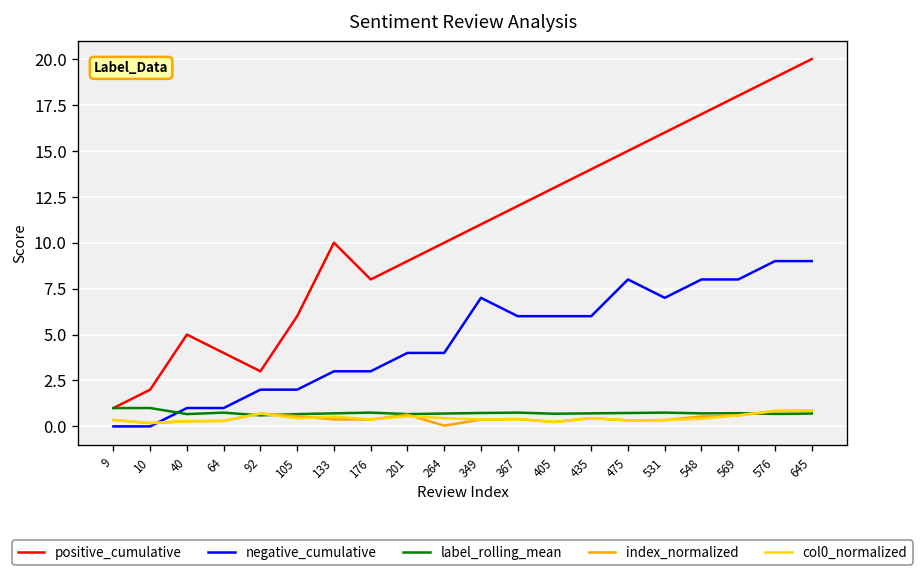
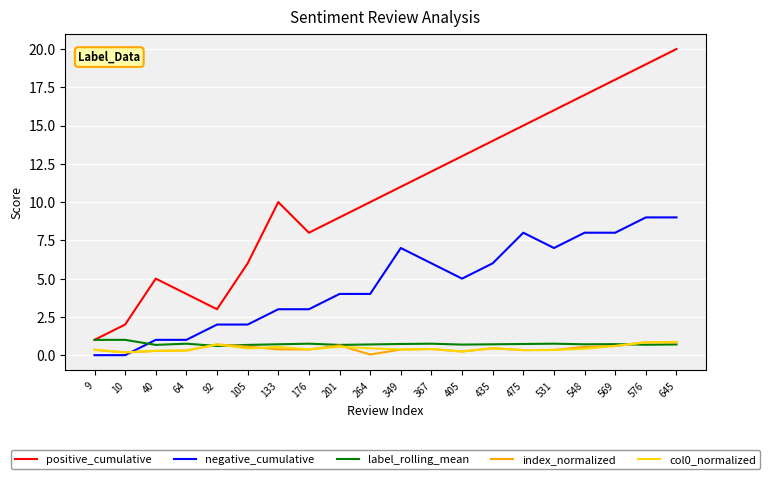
  {
    "positive_cumulative": {
      "10": 2,
      "40": 5,
      "64": 4,
      "92": 3,
      "105": 6,
      "133": 10,
      "176": 8,
      "201": 9,
      "264": 10,
      "349": 11,
      "367": 12,
      "405": 13,
      "435": 14,
      "475": 15,
      "531": 16,
      "548": 17,
      "569": 18,
      "576": 19,
      "645": 20
    },
    "negative_cumulative": {
      "9": 0,
      "10": 0,
      "40": 1,
      "64": 1,
      "92": 2,
      "105": 2,
      "133": 3,
      "176": 3,
      "201": 4,
      "264": 4,
      "349": 7,
      "367": 6,
-     "405": 6,
+     "405": 5,
      "435": 6,
      "475": 8,
      "531": 7,
      "548": 8,
      "569": 8,
      "576": 9,
      "645": 9
    },
    "label_rolling_mean": {
      "10": 1,
      "40": 0.7,
      "64": 0.8,
      "133": 0.7,
      "176": 0.8,
      "264": 0.7,
      "349": 0.7,
      "367": 0.8,
      "405": 0.7,
      "435": 0.7,
      "475": 0.7,
      "531": 0.8,
      "548": 0.7
    }
  }
